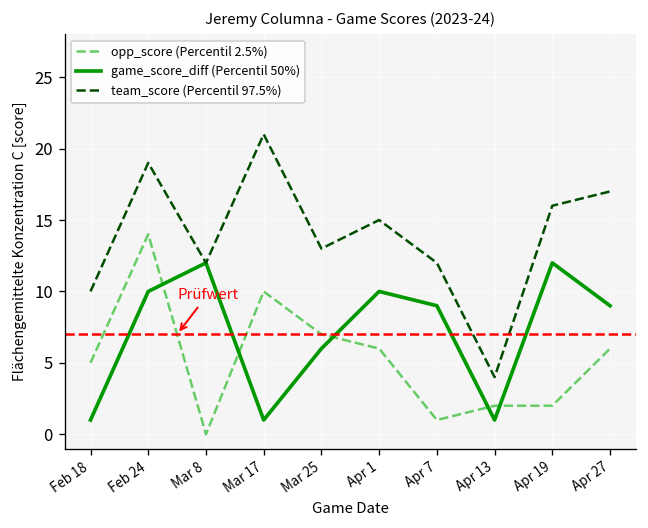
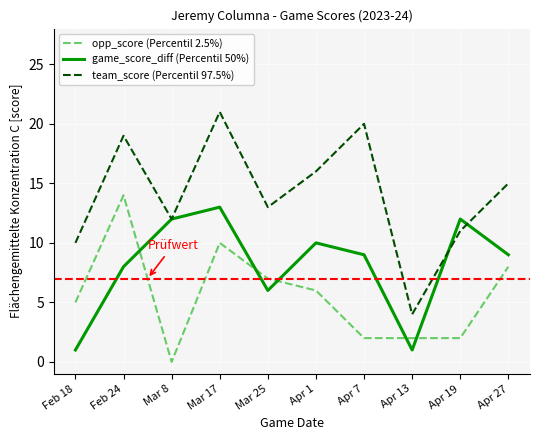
  {
    "opp_score (Percentil 2.5%)": {
      "Feb 18": 5,
      "Feb 24": 14,
      "Mar 8": 0,
      "Mar 17": 10,
      "Mar 25": 7,
      "Apr 1": 6,
-     "Apr 7": 1,
+     "Apr 7": 2,
      "Apr 13": 2,
      "Apr 19": 2,
-     "Apr 27": 6
+     "Apr 27": 8
    },
    "game_score_diff (Percentil 50%)": {
      "Feb 18": 1,
-     "Feb 24": 10,
-     "Mar 17": 1,
+     "Feb 24": 8,
+     "Mar 17": 13,
      "Mar 25": 6,
      "Apr 1": 10,
      "Apr 7": 9,
      "Apr 13": 1,
      "Apr 19": 12,
      "Apr 27": 9
    },
    "team_score (Percentil 97.5%)": {
      "Feb 18": 10,
      "Feb 24": 19,
      "Mar 17": 21,
      "Mar 25": 13,
-     "Apr 1": 15,
-     "Apr 7": 12,
+     "Apr 1": 16,
+     "Apr 7": 20,
      "Apr 13": 4,
-     "Apr 19": 16,
-     "Apr 27": 17
+     "Apr 19": 11,
+     "Apr 27": 15
    }
  }
